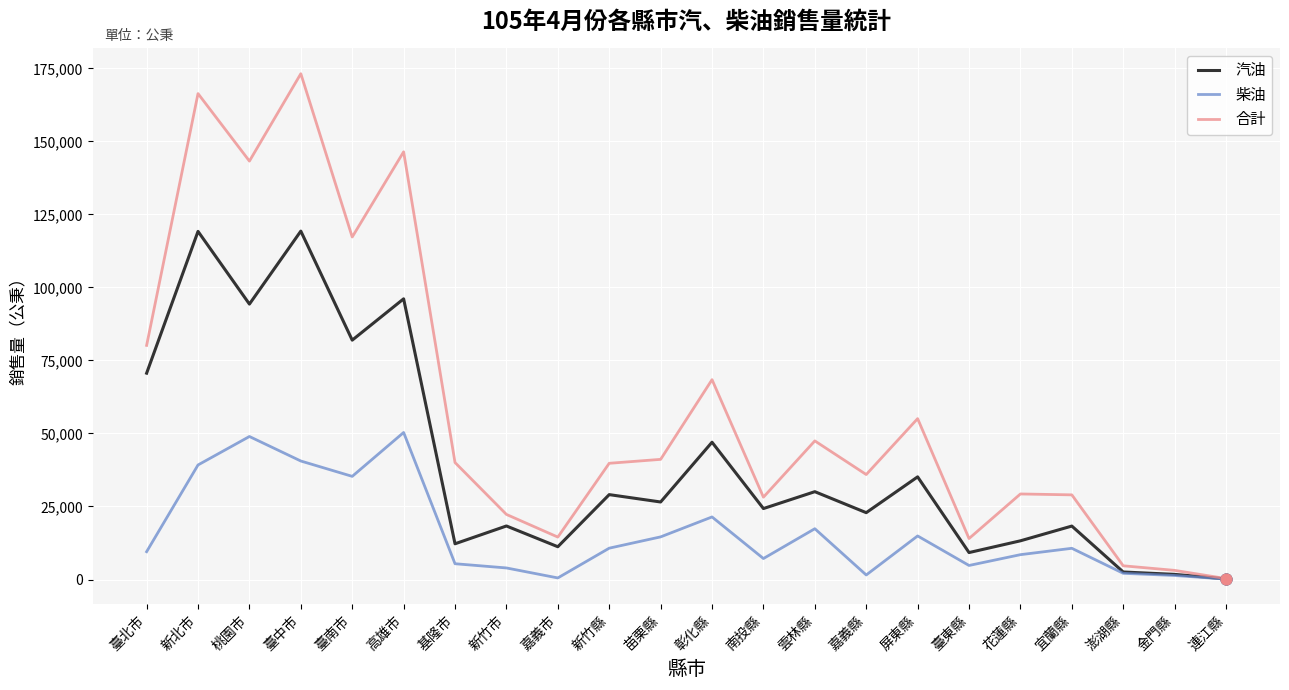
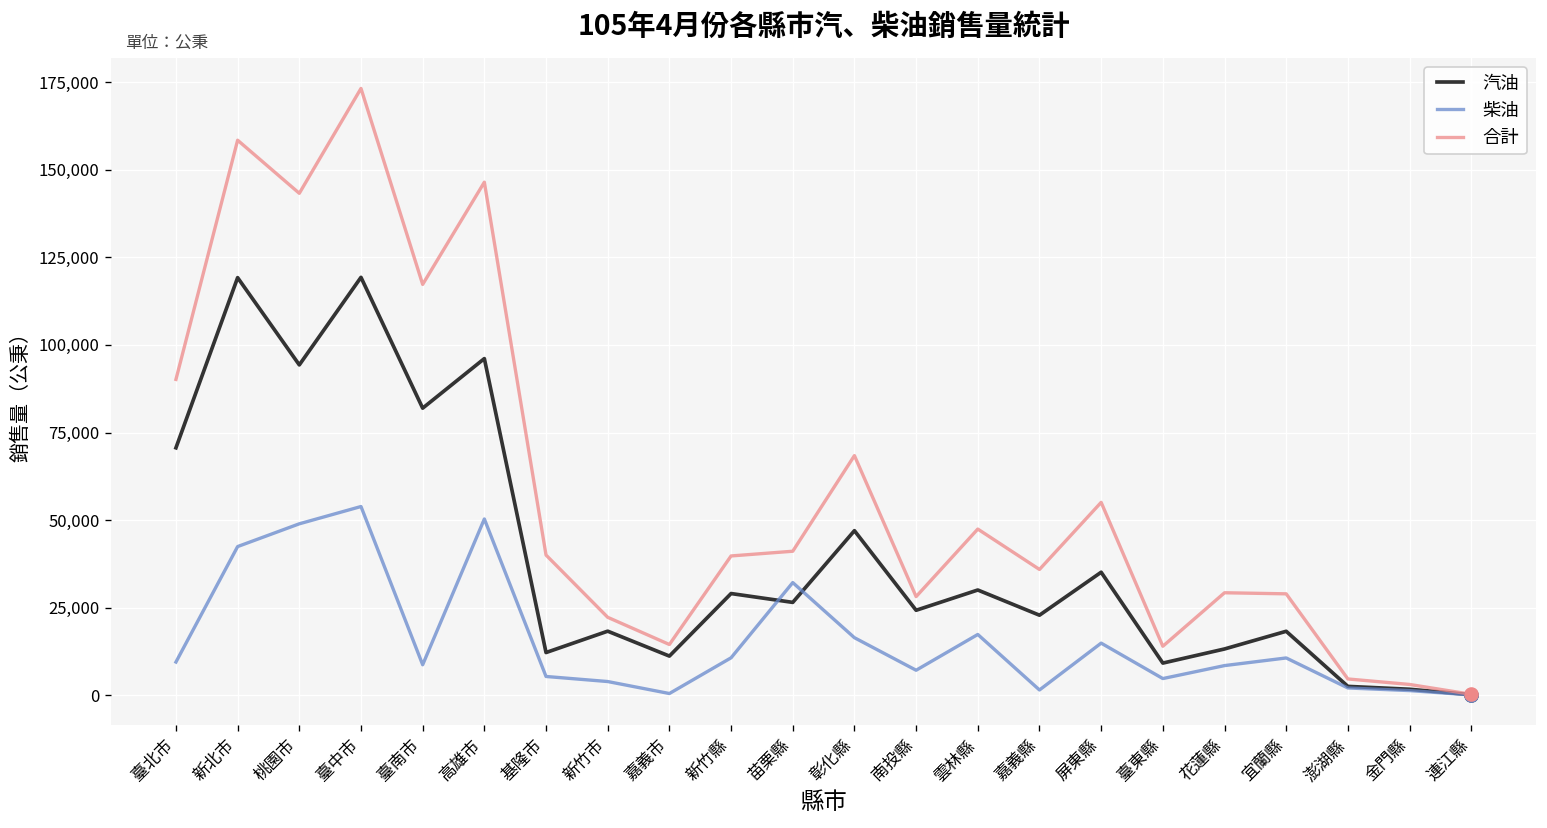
  {
    "柴油": {
      "臺北市": "10,000",
-     "新北市": "39,000",
+     "新北市": "42,000",
      "桃園市": "49,000",
-     "臺中市": "41,000",
-     "臺南市": "35,000",
+     "臺中市": "54,000",
+     "臺南市": "9,000",
      "高雄市": "50,000",
      "基隆市": "5,000",
      "新竹市": "4,000",
      "嘉義市": "1,000",
      "新竹縣": "11,000",
-     "苗栗縣": "15,000",
-     "彰化縣": "21,000",
+     "苗栗縣": "32,000",
+     "彰化縣": "16,000",
      "南投縣": "7,000",
      "雲林縣": "17,000",
      "嘉義縣": "2,000",
      "屏東縣": "15,000",
      "臺東縣": "5,000",
      "花蓮縣": "9,000",
      "宜蘭縣": "11,000"
    },
    "合計": {
-     "臺北市": "80,000",
-     "新北市": "166,000",
+     "臺北市": "90,000",
+     "新北市": "158,000",
      "桃園市": "143,000",
      "臺中市": "173,000",
      "臺南市": "117,000",
      "高雄市": "146,000",
      "基隆市": "40,000",
      "新竹市": "22,000",
      "嘉義市": "15,000",
      "新竹縣": "40,000",
      "苗栗縣": "41,000",
      "彰化縣": "68,000",
      "南投縣": "28,000",
      "雲林縣": "47,000",
      "嘉義縣": "36,000",
      "屏東縣": "55,000",
      "臺東縣": "14,000",
      "花蓮縣": "29,000",
      "宜蘭縣": "29,000",
      "澎湖縣": "5,000",
      "金門縣": "3,000"
    }
  }
